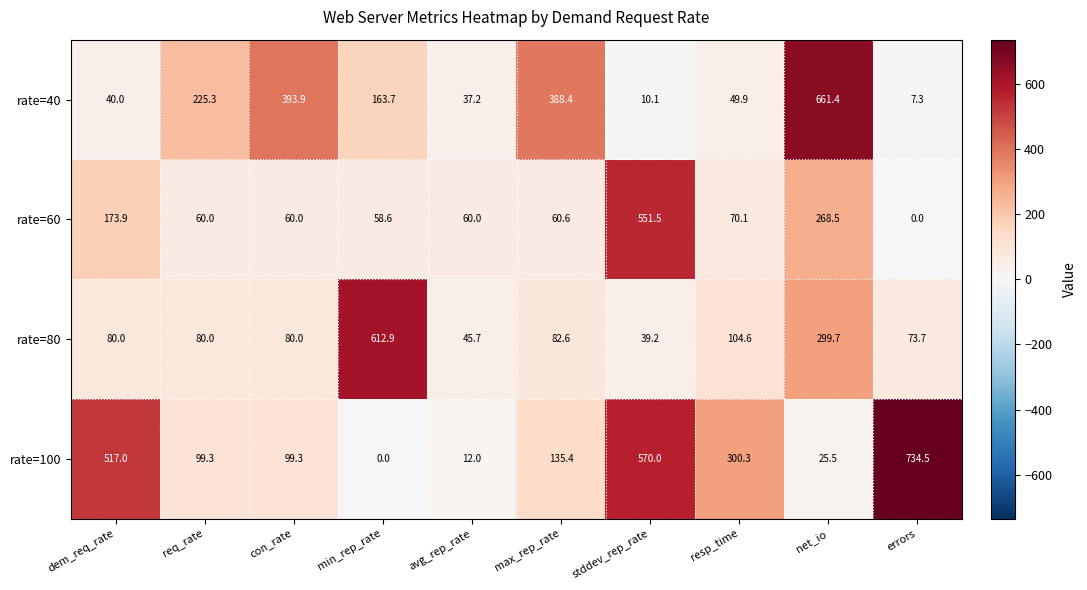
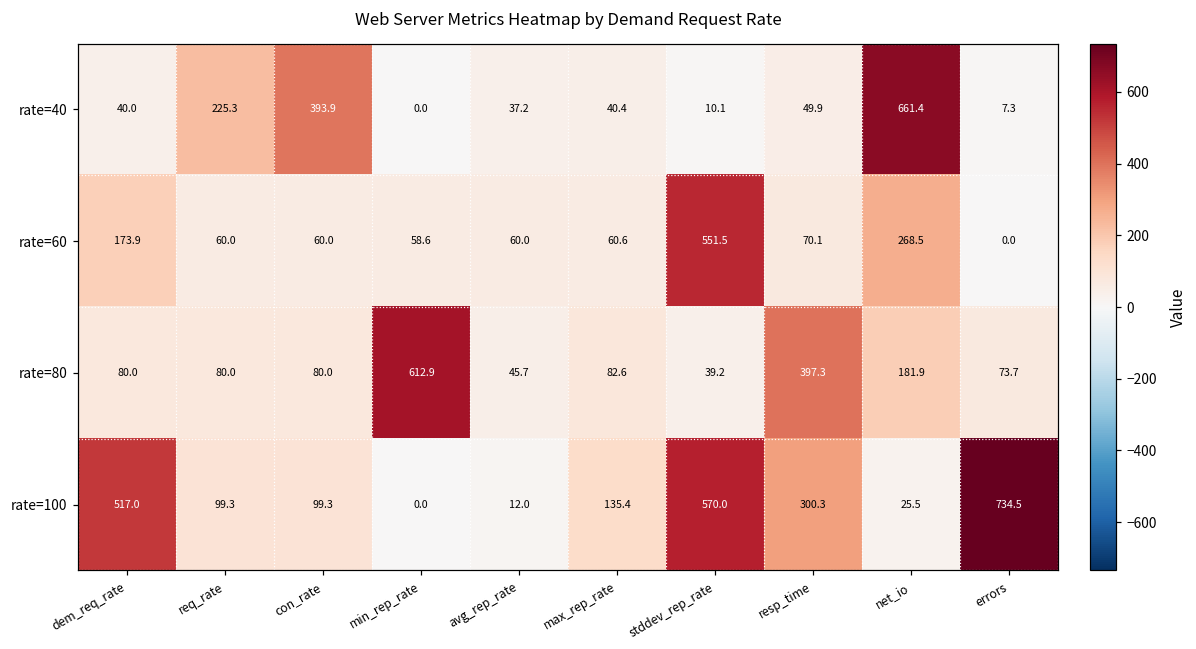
  {
    "rate=40": {
      "dem_req_rate": 40.0,
      "req_rate": 225.3,
      "con_rate": 393.9,
-     "min_rep_rate": 163.7,
+     "min_rep_rate": 0.0,
      "avg_rep_rate": 37.2,
-     "max_rep_rate": 388.4,
+     "max_rep_rate": 40.4,
      "stddev_rep_rate": 10.1,
      "resp_time": 49.9,
      "net_io": 661.4,
      "errors": 7.3
    },
    "rate=60": {
      "dem_req_rate": 173.9,
      "req_rate": 60.0,
      "con_rate": 60.0,
      "min_rep_rate": 58.6,
      "avg_rep_rate": 60.0,
      "max_rep_rate": 60.6,
      "stddev_rep_rate": 551.5,
      "resp_time": 70.1,
      "net_io": 268.5,
      "errors": 0.0
    },
    "rate=80": {
      "dem_req_rate": 80.0,
      "req_rate": 80.0,
      "con_rate": 80.0,
      "min_rep_rate": 612.9,
      "avg_rep_rate": 45.7,
      "max_rep_rate": 82.6,
      "stddev_rep_rate": 39.2,
-     "resp_time": 104.6,
-     "net_io": 299.7,
+     "resp_time": 397.3,
+     "net_io": 181.9,
      "errors": 73.7
    },
    "rate=100": {
      "dem_req_rate": 517.0,
      "req_rate": 99.3,
      "con_rate": 99.3,
      "min_rep_rate": 0.0,
      "avg_rep_rate": 12.0,
      "max_rep_rate": 135.4,
      "stddev_rep_rate": 570.0,
      "resp_time": 300.3,
      "net_io": 25.5,
      "errors": 734.5
    }
  }
